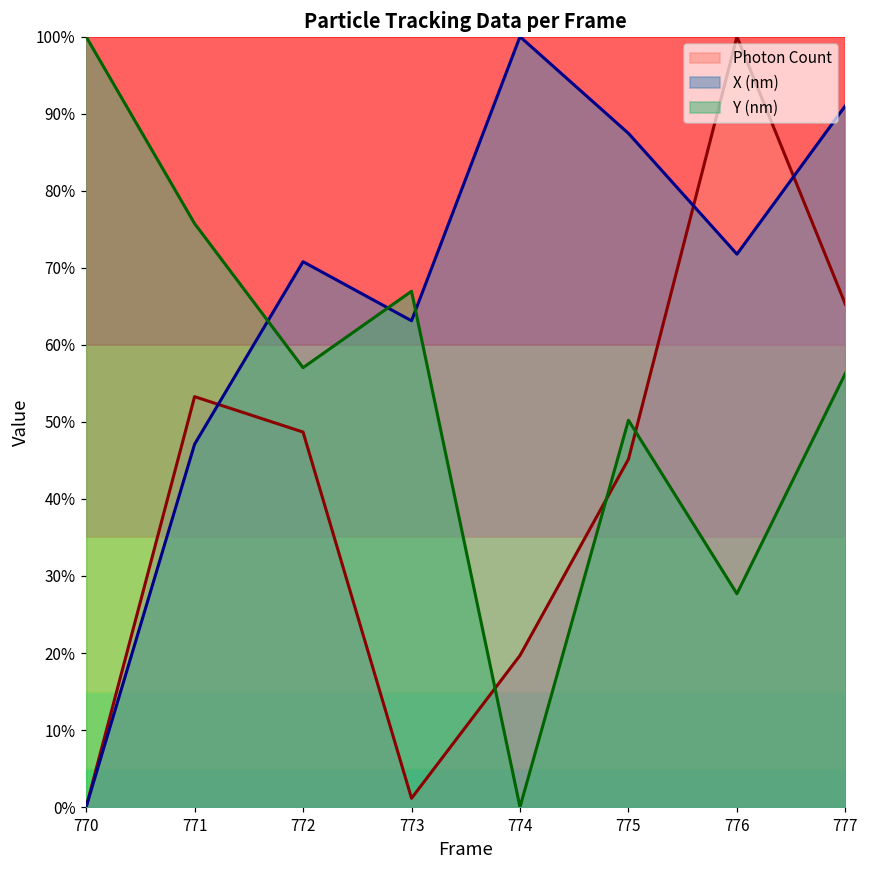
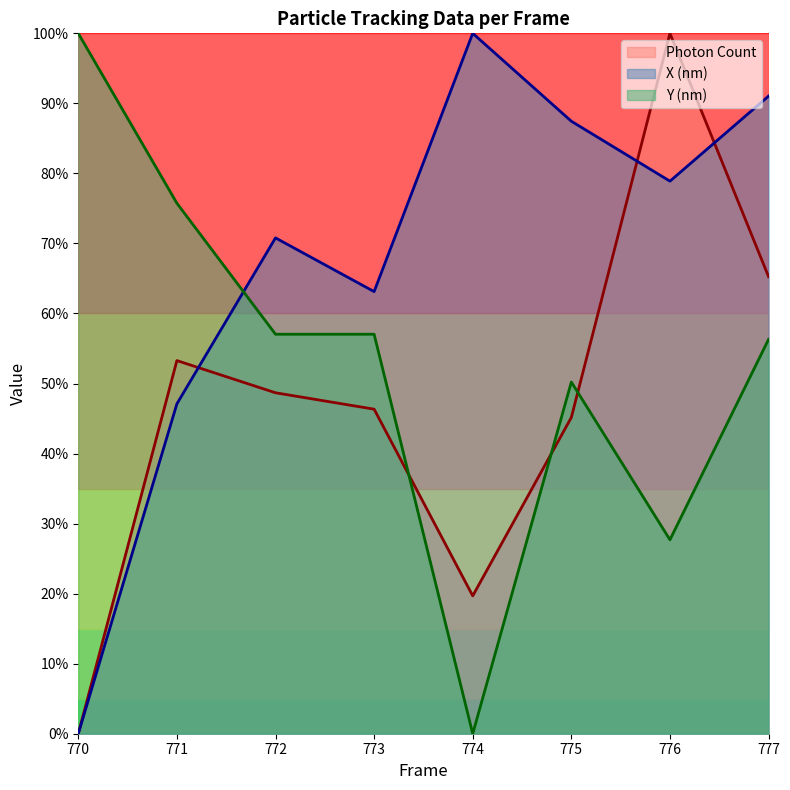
  {
    "Photon Count": {
      "771": "53%",
      "772": "49%",
-     "773": "1%",
+     "773": "46%",
      "774": "20%",
      "775": "45%",
      "776": "100%",
      "777": "65%"
    },
    "X (nm)": {
      "771": "47%",
      "772": "71%",
      "773": "63%",
      "774": "100%",
      "775": "87%",
-     "776": "72%",
+     "776": "79%",
      "777": "91%"
    },
    "Y (nm)": {
      "770": "100%",
      "771": "76%",
      "772": "57%",
-     "773": "67%",
+     "773": "57%",
      "774": "0%",
      "775": "50%",
      "776": "28%",
      "777": "56%"
    }
  }
